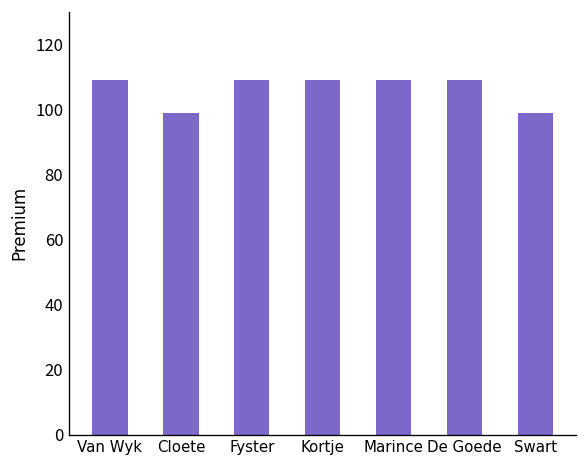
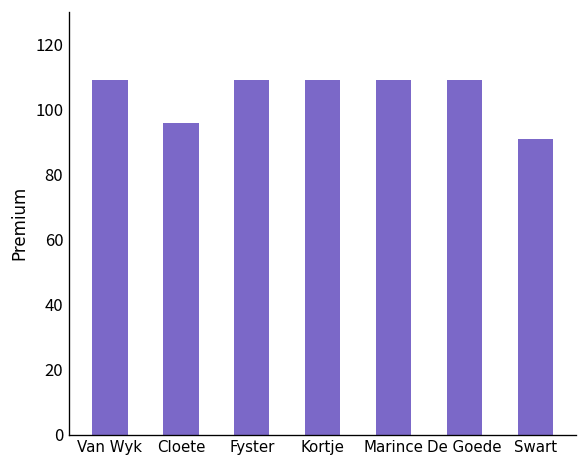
  {
    "Van Wyk": 109,
-   "Cloete": 99,
+   "Cloete": 96,
    "Fyster": 109,
    "Kortje": 109,
    "Marince": 109,
    "De Goede": 109,
-   "Swart": 99
+   "Swart": 91
  }
